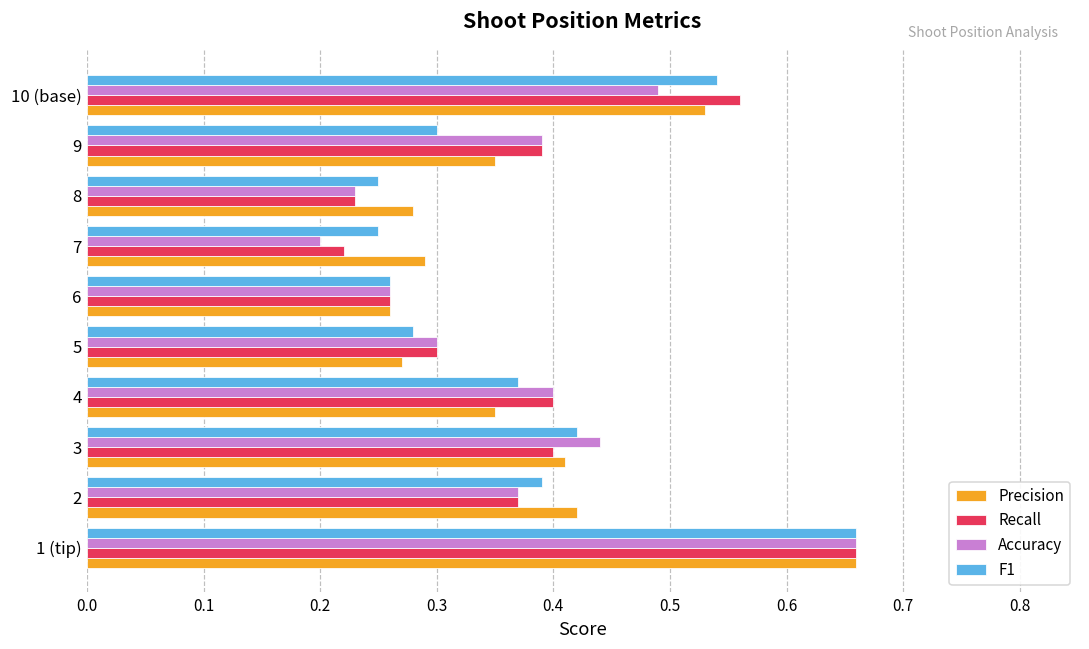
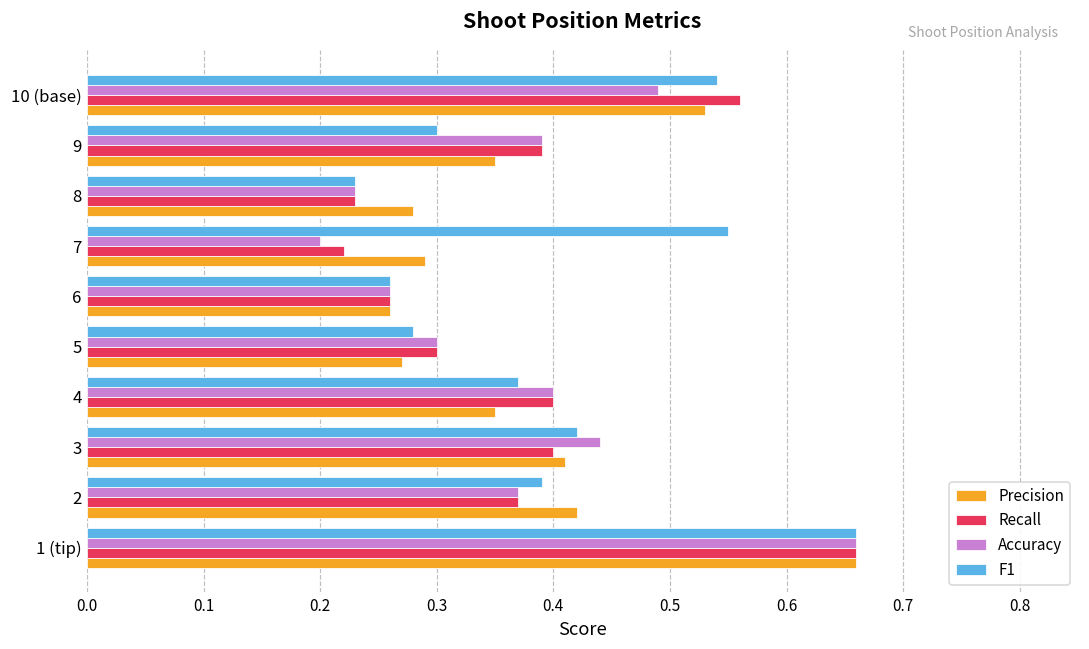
  {
    "Precision": {
      "10 (base)": 0.53,
      "9": 0.35,
      "8": 0.28,
      "7": 0.29,
      "6": 0.26,
      "5": 0.27,
      "4": 0.35,
      "3": 0.41,
      "2": 0.42,
      "1 (tip)": 0.66
    },
    "Recall": {
      "10 (base)": 0.56,
      "9": 0.39,
      "8": 0.23,
      "7": 0.22,
      "6": 0.26,
      "5": 0.30,
      "4": 0.40,
      "3": 0.40,
      "2": 0.37,
      "1 (tip)": 0.66
    },
    "Accuracy": {
      "10 (base)": 0.49,
      "9": 0.39,
      "8": 0.23,
      "7": 0.20,
      "6": 0.26,
      "5": 0.30,
      "4": 0.40,
      "3": 0.44,
      "2": 0.37,
      "1 (tip)": 0.66
    },
    "F1": {
      "10 (base)": 0.54,
      "9": 0.30,
-     "8": 0.25,
-     "7": 0.25,
+     "8": 0.23,
+     "7": 0.55,
      "6": 0.26,
      "5": 0.28,
      "4": 0.37,
      "3": 0.42,
      "2": 0.39,
      "1 (tip)": 0.66
    }
  }
